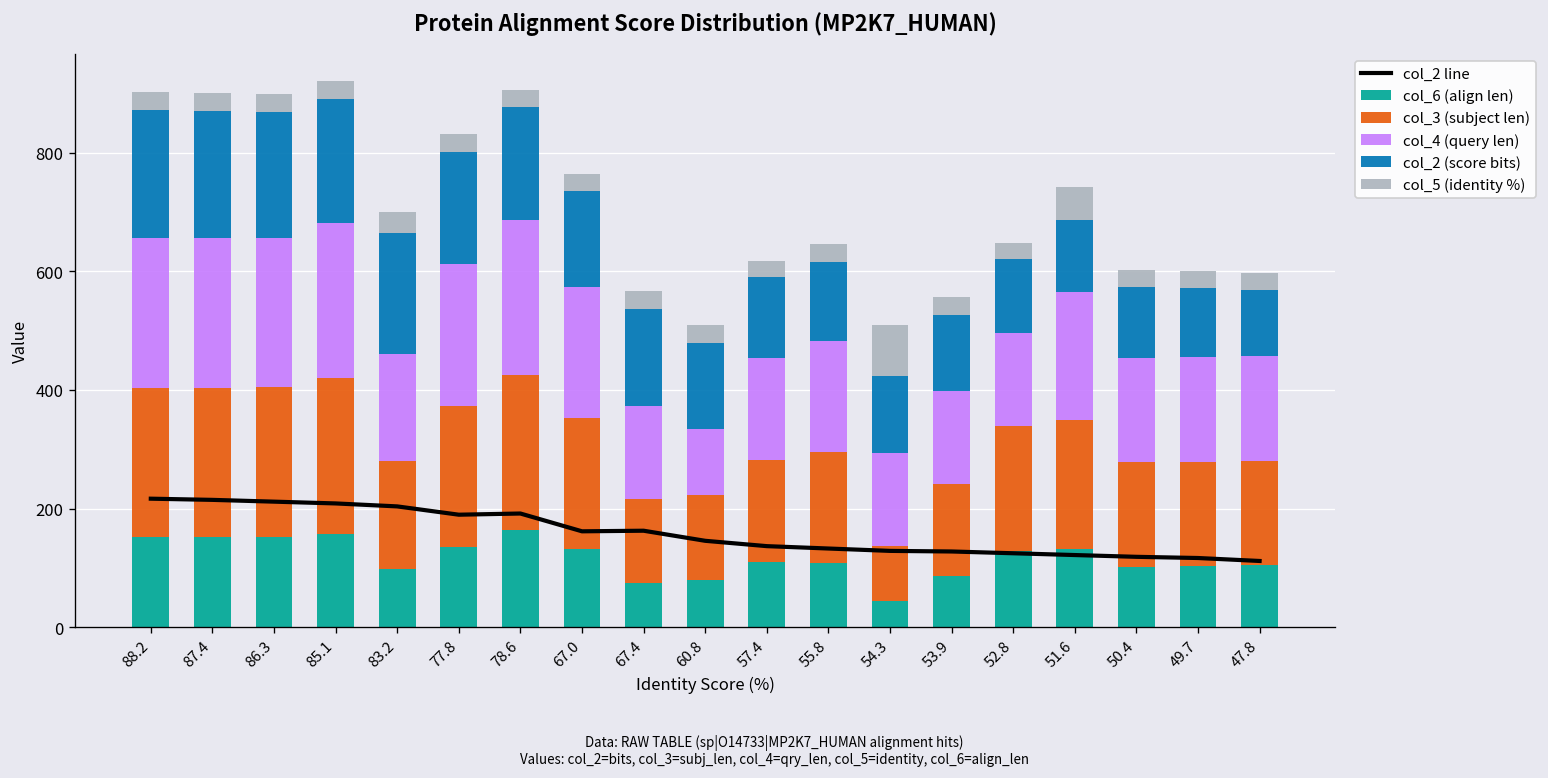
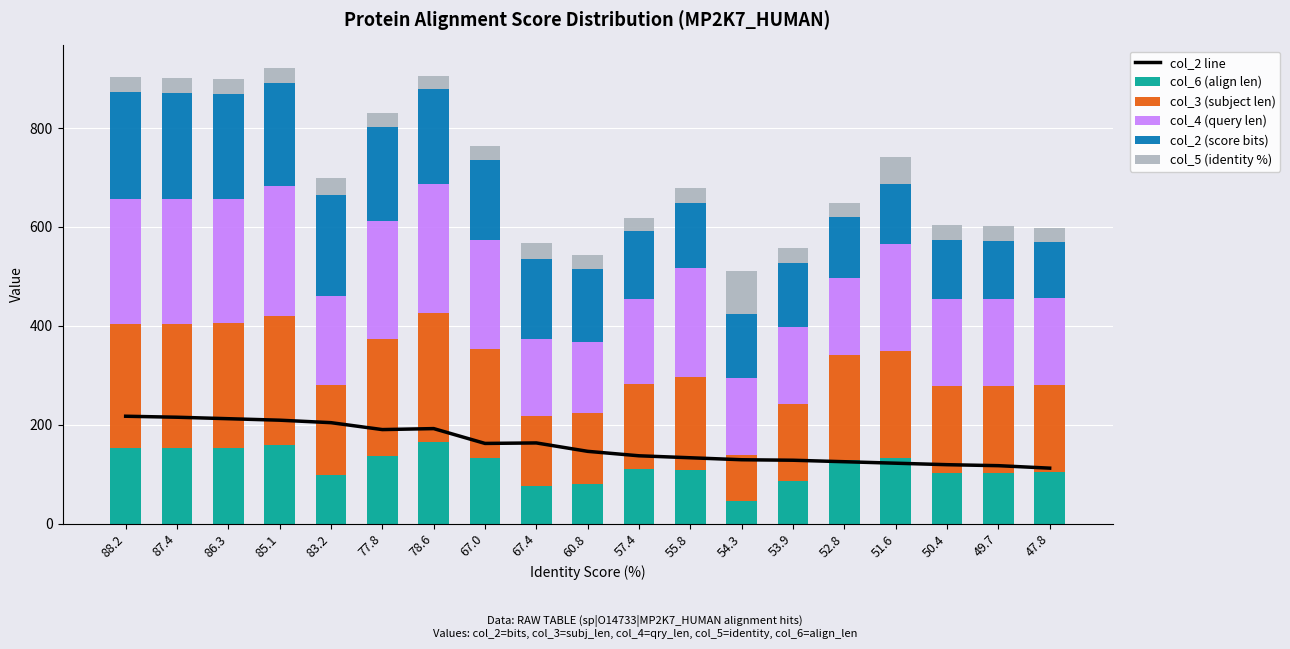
  {
    "col_2 line": {
      "88.2": 220,
      "87.4": 220,
      "86.3": 210,
      "85.1": 210,
      "83.2": 200,
      "77.8": 190,
      "78.6": 190,
      "67.0": 160,
      "67.4": 160,
      "60.8": 150,
      "57.4": 140,
      "55.8": 130,
      "54.3": 130,
      "53.9": 130,
      "52.8": 130,
      "51.6": 120,
      "50.4": 120,
      "49.7": 120,
      "47.8": 110
    },
    "col_3 (subject len)": {
      "88.2": 250,
      "87.4": 250,
      "86.3": 250,
      "85.1": 260,
      "83.2": 180,
      "77.8": 240,
      "78.6": 260,
      "67.0": 220,
      "67.4": 140,
      "60.8": 140,
      "57.4": 170,
      "55.8": 190,
      "54.3": 90,
      "53.9": 160,
      "52.8": 210,
      "51.6": 220,
      "50.4": 180,
      "49.7": 180,
      "47.8": 180
    },
    "col_4 (query len)": {
      "88.2": 250,
      "87.4": 250,
      "86.3": 250,
      "85.1": 260,
      "83.2": 180,
      "77.8": 240,
      "78.6": 260,
      "67.0": 220,
      "67.4": 160,
-     "60.8": 110,
+     "60.8": 140,
      "57.4": 170,
-     "55.8": 190,
+     "55.8": 220,
      "54.3": 160,
      "53.9": 160,
      "52.8": 160,
      "51.6": 220,
      "50.4": 180,
      "49.7": 180,
      "47.8": 180
    },
    "col_5 (identity %)": {
      "88.2": 30,
      "87.4": 30,
      "86.3": 30,
      "85.1": 30,
      "83.2": 30,
      "77.8": 30,
      "78.6": 30,
      "67.0": 30,
      "67.4": 30,
      "60.8": 30,
      "57.4": 30,
      "55.8": 30,
      "54.3": 90,
      "53.9": 30,
      "52.8": 30,
      "51.6": 60,
      "50.4": 30,
      "49.7": 30,
      "47.8": 30
    }
  }
